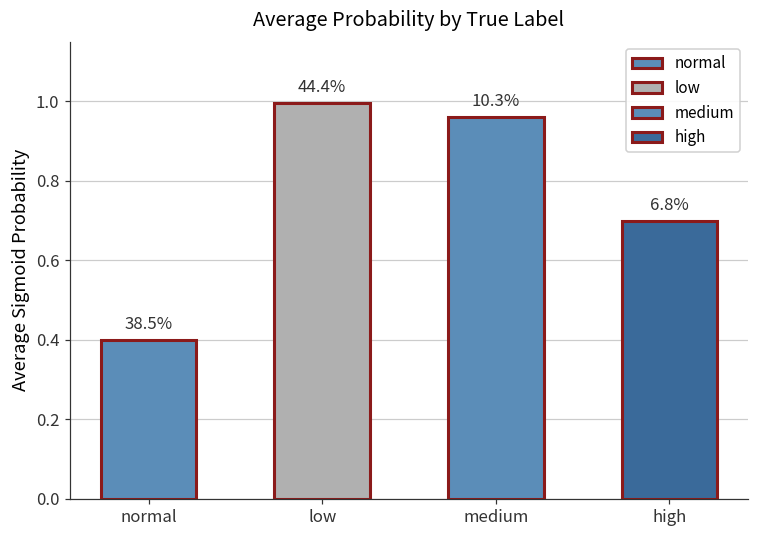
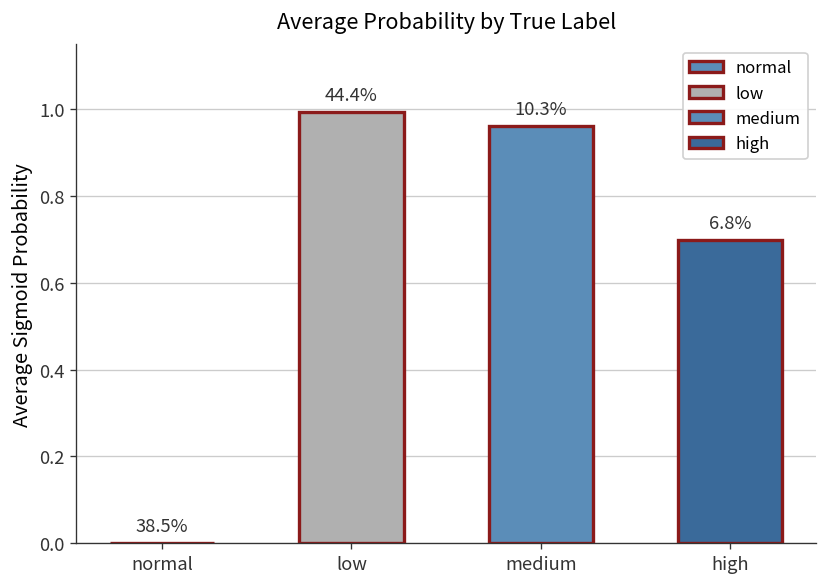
  {
-   "normal": 0.40
+   "normal": 0.00
  }
